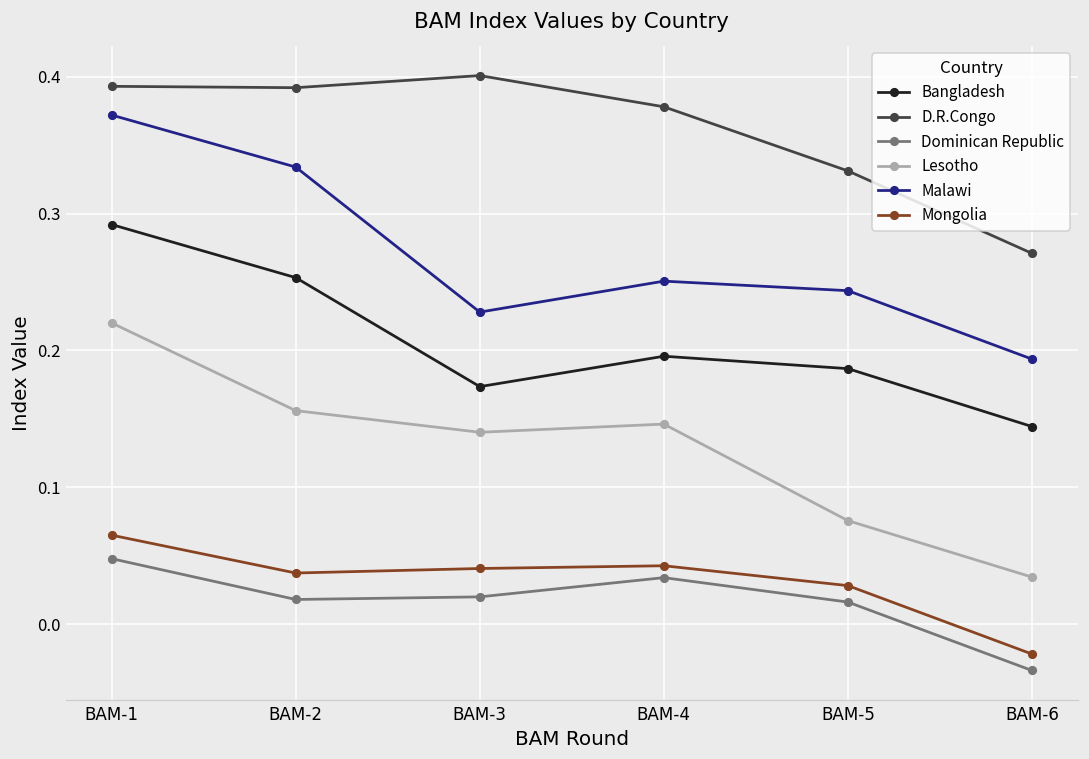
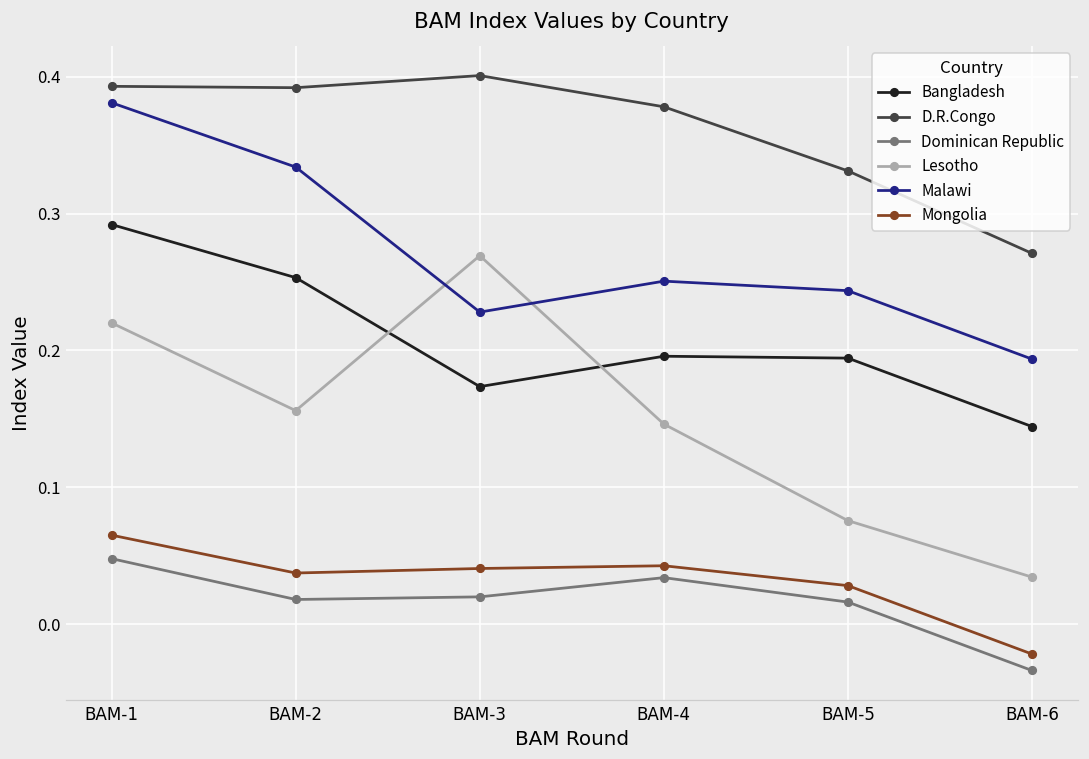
  {
    "Bangladesh": {
      "BAM-1": 0.292,
      "BAM-2": 0.253,
      "BAM-3": 0.174,
      "BAM-4": 0.196,
-     "BAM-5": 0.187,
+     "BAM-5": 0.194,
      "BAM-6": 0.144
    },
    "D.R.Congo": {
      "BAM-1": 0.393,
      "BAM-2": 0.392,
      "BAM-3": 0.401,
      "BAM-4": 0.378,
      "BAM-5": 0.331,
      "BAM-6": 0.271
    },
    "Dominican Republic": {
      "BAM-1": 0.048,
      "BAM-2": 0.018,
      "BAM-3": 0.020,
      "BAM-4": 0.034,
      "BAM-5": 0.016,
      "BAM-6": -0.034
    },
    "Lesotho": {
      "BAM-1": 0.220,
      "BAM-2": 0.156,
-     "BAM-3": 0.140,
+     "BAM-3": 0.269,
      "BAM-4": 0.146,
      "BAM-5": 0.076,
      "BAM-6": 0.034
    },
    "Malawi": {
-     "BAM-1": 0.372,
+     "BAM-1": 0.381,
      "BAM-2": 0.334,
      "BAM-3": 0.228,
      "BAM-4": 0.251,
      "BAM-5": 0.244,
      "BAM-6": 0.194
    },
    "Mongolia": {
      "BAM-1": 0.065,
      "BAM-2": 0.037,
      "BAM-3": 0.041,
      "BAM-4": 0.043,
      "BAM-5": 0.028,
      "BAM-6": -0.022
    }
  }
